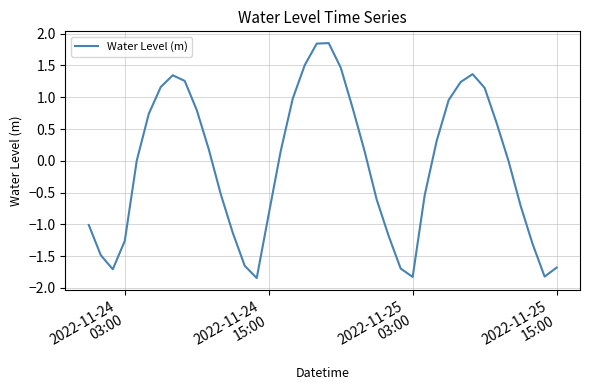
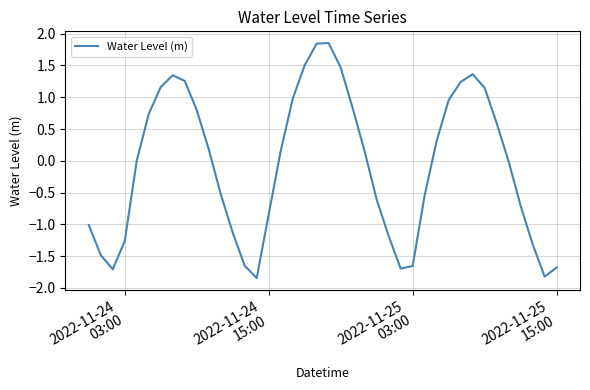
  {
    "2022-11-24 03:00": -1.3,
    "2022-11-24 15:00": -0.8,
-   "2022-11-25 03:00": -1.8,
+   "2022-11-25 03:00": -1.7,
    "2022-11-25 15:00": -1.7
  }
